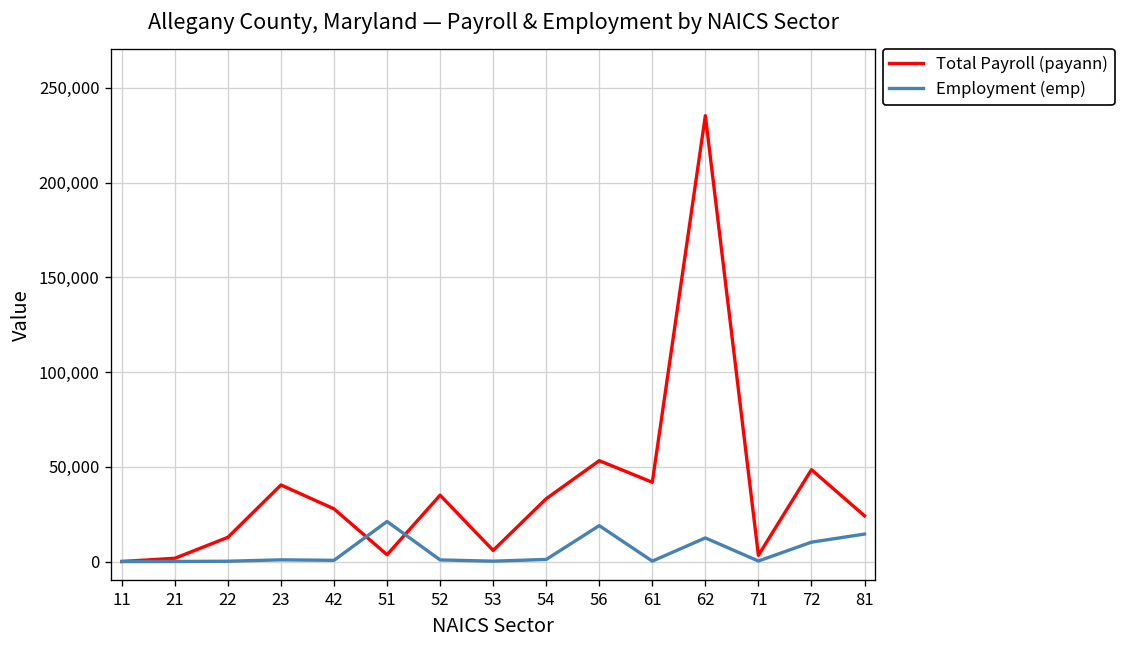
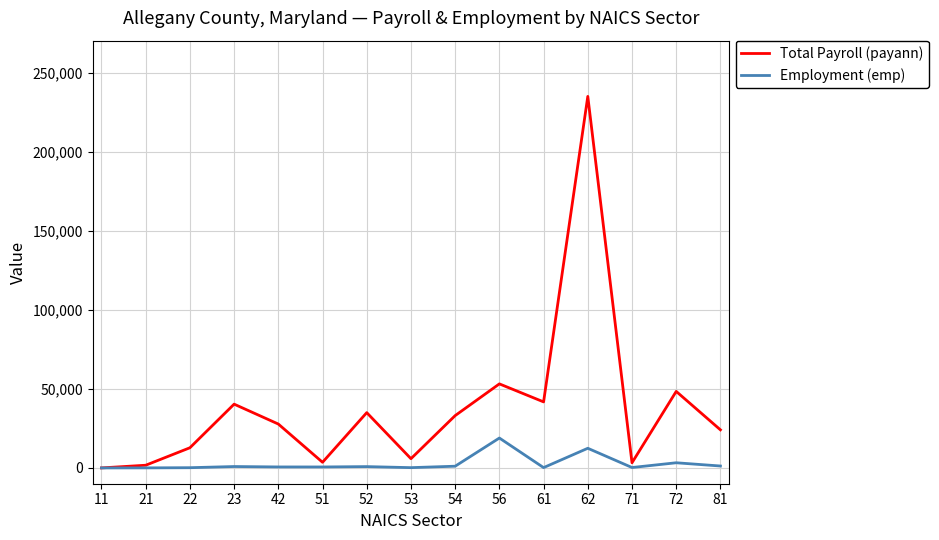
  {
    "Total Payroll (payann)": {
      "21": "2,000",
      "22": "13,000",
      "23": "40,000",
      "42": "28,000",
      "51": "4,000",
      "52": "35,000",
      "53": "6,000",
      "54": "33,000",
      "56": "53,000",
      "61": "42,000",
      "62": "235,000",
      "71": "3,000",
      "72": "48,000",
      "81": "24,000"
    },
    "Employment (emp)": {
      "21": "0",
      "22": "0",
      "23": "1,000",
      "42": "1,000",
-     "51": "21,000",
+     "51": "1,000",
      "52": "1,000",
      "53": "0",
      "54": "1,000",
      "56": "19,000",
      "61": "0",
      "62": "12,000",
      "71": "0",
-     "72": "10,000",
-     "81": "14,000"
+     "72": "3,000",
+     "81": "1,000"
    }
  }
